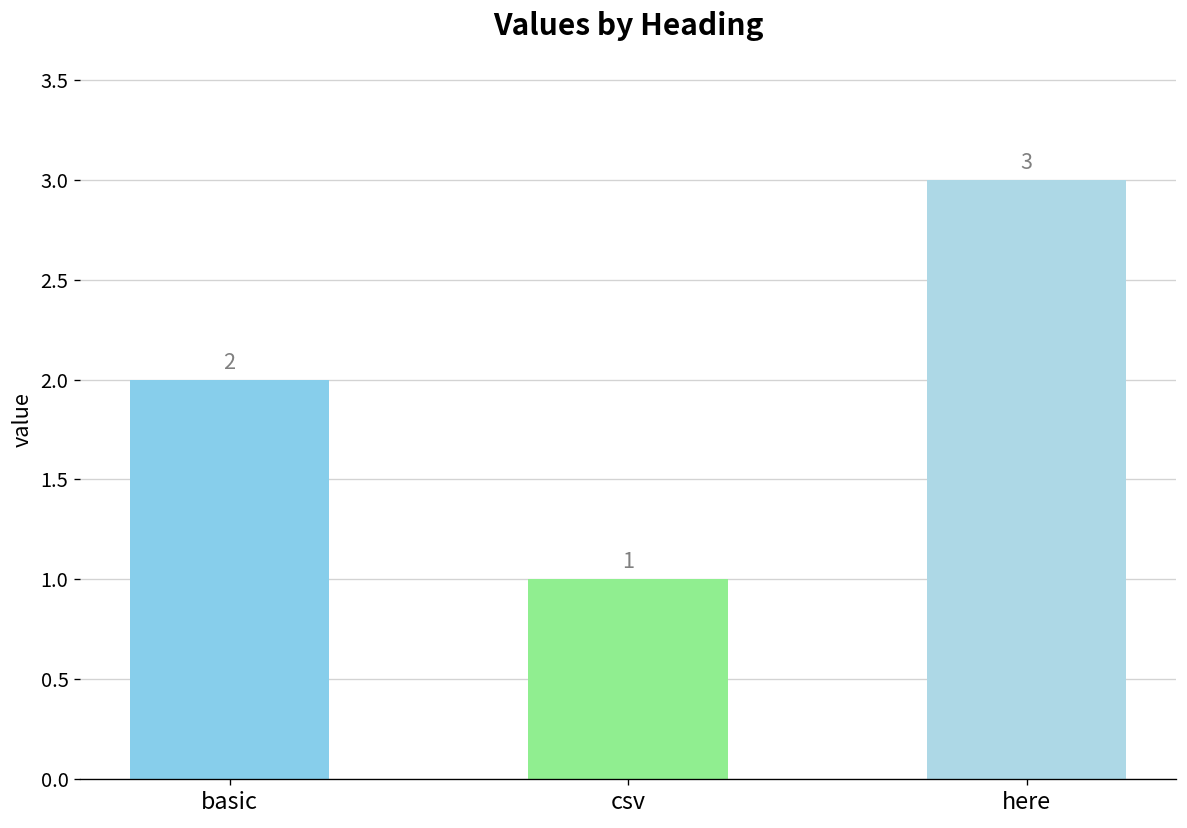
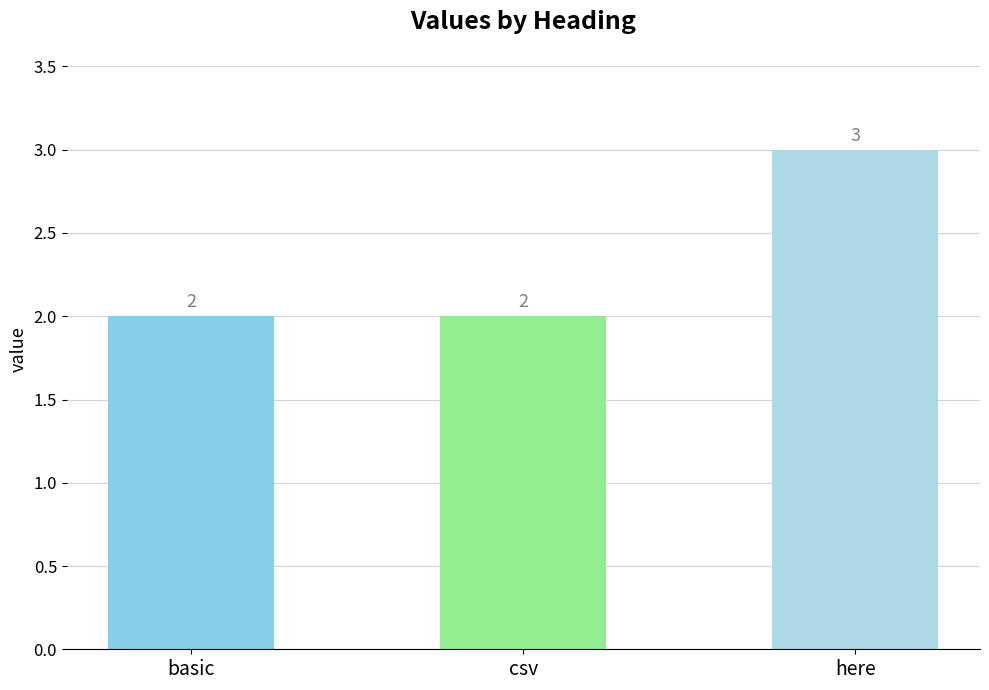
  {
    "basic": 2,
-   "csv": 1,
+   "csv": 2,
    "here": 3
  }
